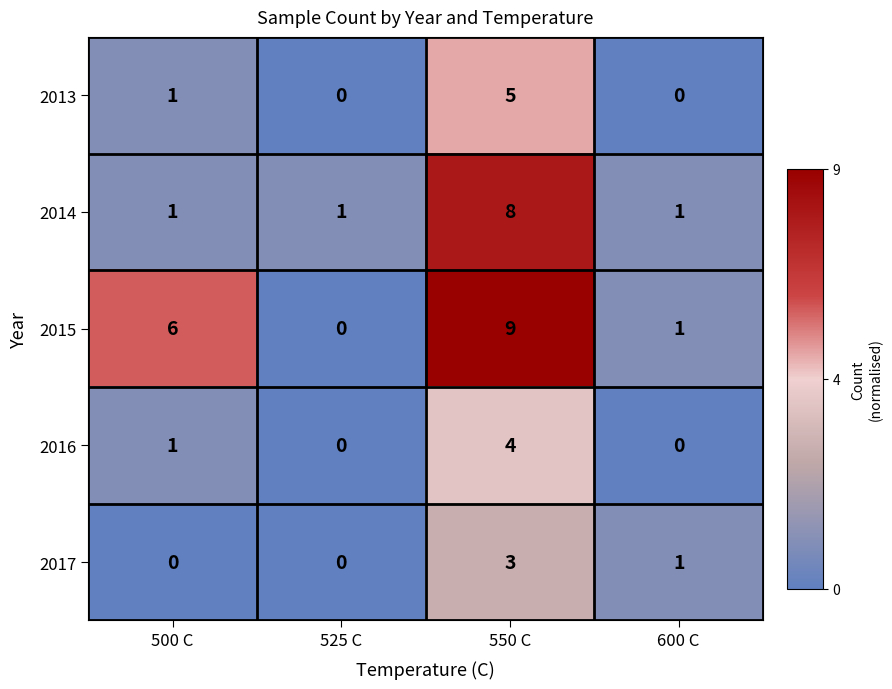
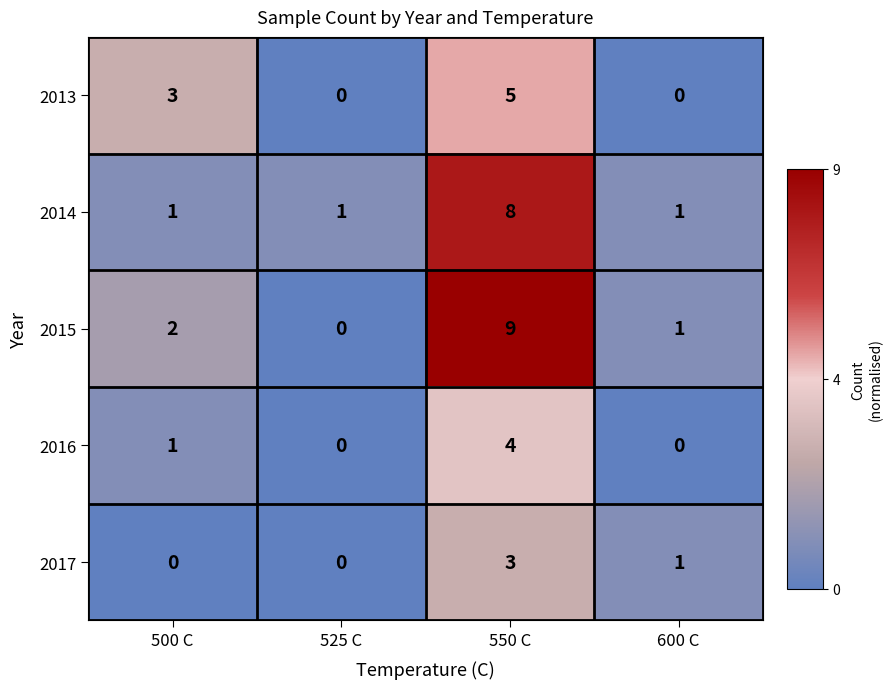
  {
    "2013": {
-     "500 C": 1,
+     "500 C": 3,
      "525 C": 0,
      "550 C": 5,
      "600 C": 0
    },
    "2014": {
      "500 C": 1,
      "525 C": 1,
      "550 C": 8,
      "600 C": 1
    },
    "2015": {
-     "500 C": 6,
+     "500 C": 2,
      "525 C": 0,
      "550 C": 9,
      "600 C": 1
    },
    "2016": {
      "500 C": 1,
      "525 C": 0,
      "550 C": 4,
      "600 C": 0
    },
    "2017": {
      "500 C": 0,
      "525 C": 0,
      "550 C": 3,
      "600 C": 1
    }
  }
